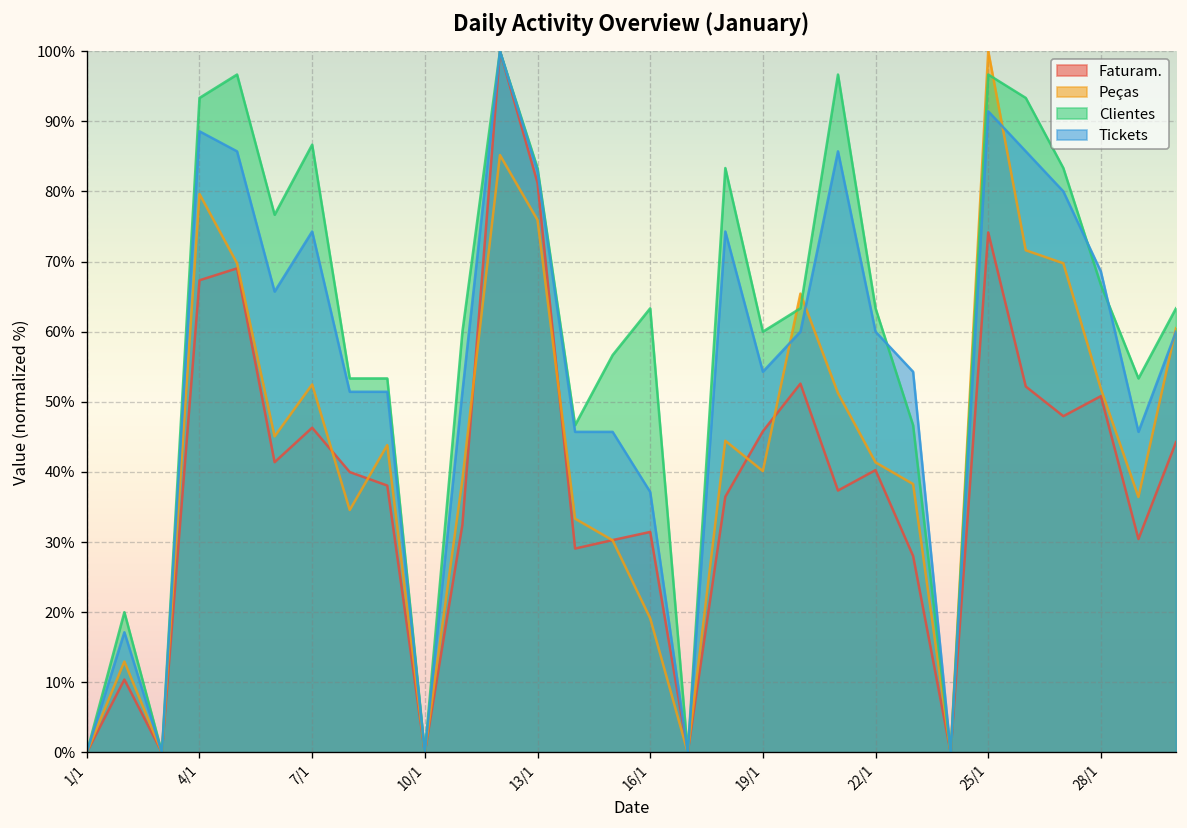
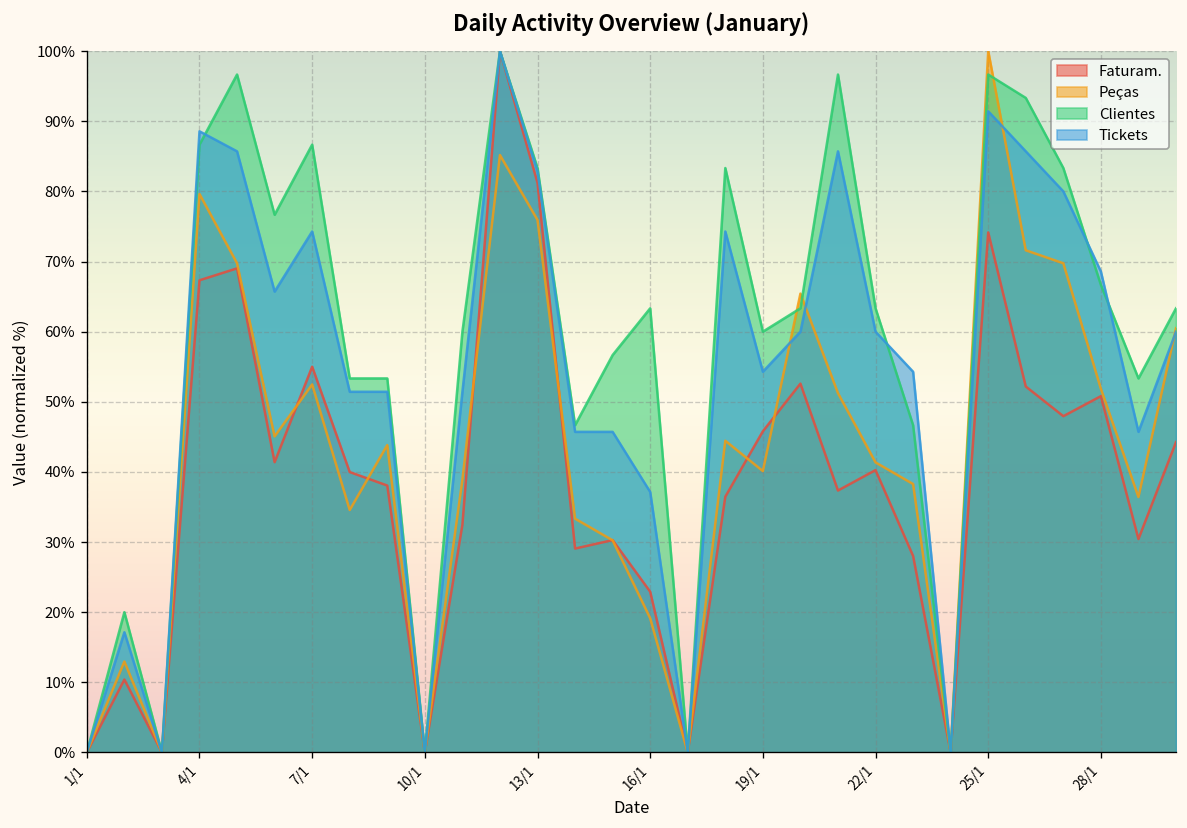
  {
    "Faturam.": {
      "4/1": "67%",
-     "7/1": "46%",
+     "7/1": "55%",
      "13/1": "81%",
-     "16/1": "31%",
+     "16/1": "23%",
      "19/1": "46%",
      "22/1": "40%",
      "25/1": "74%",
      "28/1": "51%"
    },
    "Peças": {
      "4/1": "80%",
      "7/1": "52%",
      "13/1": "76%",
      "16/1": "19%",
      "19/1": "40%",
      "22/1": "41%",
      "25/1": "100%",
      "28/1": "52%"
    },
    "Clientes": {
-     "4/1": "93%",
+     "4/1": "87%",
      "7/1": "87%",
      "13/1": "83%",
      "16/1": "63%",
      "19/1": "60%",
      "22/1": "63%",
      "25/1": "97%",
      "28/1": "67%"
    },
    "Tickets": {
      "4/1": "89%",
      "7/1": "74%",
      "13/1": "83%",
      "16/1": "37%",
      "19/1": "54%",
      "22/1": "60%",
      "25/1": "91%",
      "28/1": "69%"
    }
  }
